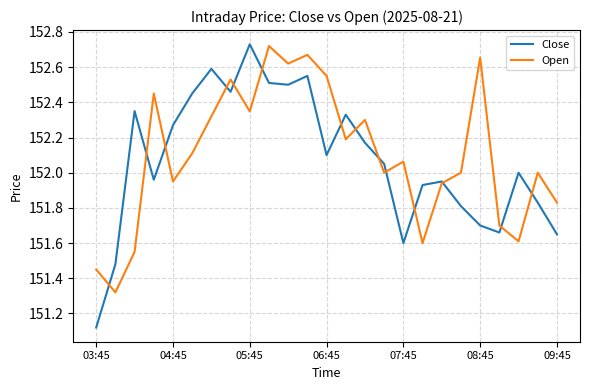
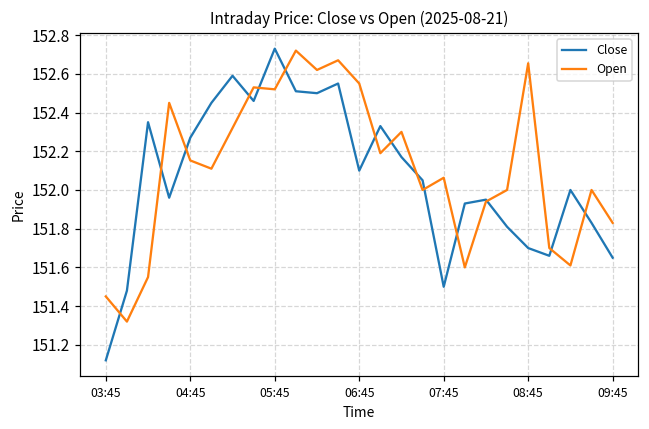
  {
    "Close": {
      "03:45": 151.12,
      "04:45": 152.27,
      "05:45": 152.73,
      "06:45": 152.1,
-     "07:45": 151.6,
+     "07:45": 151.5,
      "08:45": 151.7,
      "09:45": 151.65
    },
    "Open": {
      "03:45": 151.45,
-     "04:45": 151.95,
-     "05:45": 152.35,
+     "04:45": 152.15,
+     "05:45": 152.52,
      "06:45": 152.55,
      "07:45": 152.06,
      "08:45": 152.65,
      "09:45": 151.83
    }
  }
